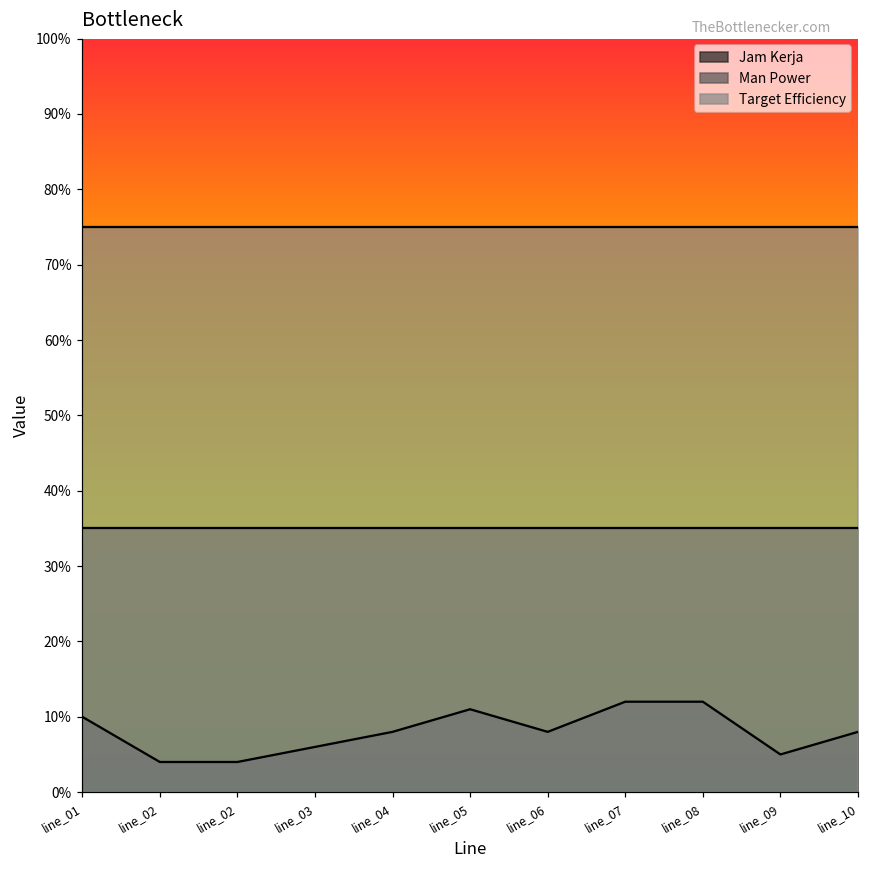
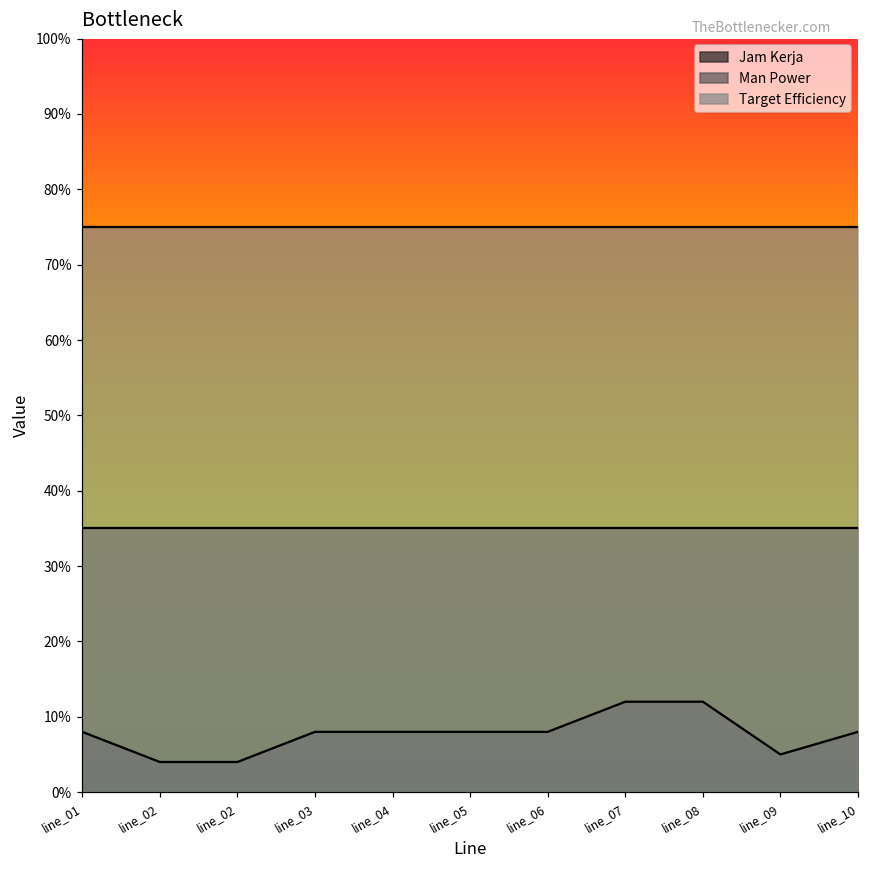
  {
    "Jam Kerja": {
-     "line_01": "10%",
-     "line_03": "6%",
+     "line_01": "8%",
+     "line_03": "8%",
      "line_04": "8%",
-     "line_05": "11%",
+     "line_05": "8%",
      "line_06": "8%",
      "line_07": "12%",
      "line_08": "12%",
      "line_09": "5%",
      "line_10": "8%"
    },
    "Man Power": {
      "line_01": "35%",
      "line_03": "35%",
      "line_04": "35%",
      "line_05": "35%",
      "line_06": "35%",
      "line_07": "35%",
      "line_08": "35%",
      "line_09": "35%",
      "line_10": "35%"
    },
    "Target Efficiency": {
      "line_01": "75%",
      "line_03": "75%",
      "line_04": "75%",
      "line_05": "75%",
      "line_06": "75%",
      "line_07": "75%",
      "line_08": "75%",
      "line_09": "75%",
      "line_10": "75%"
    }
  }
